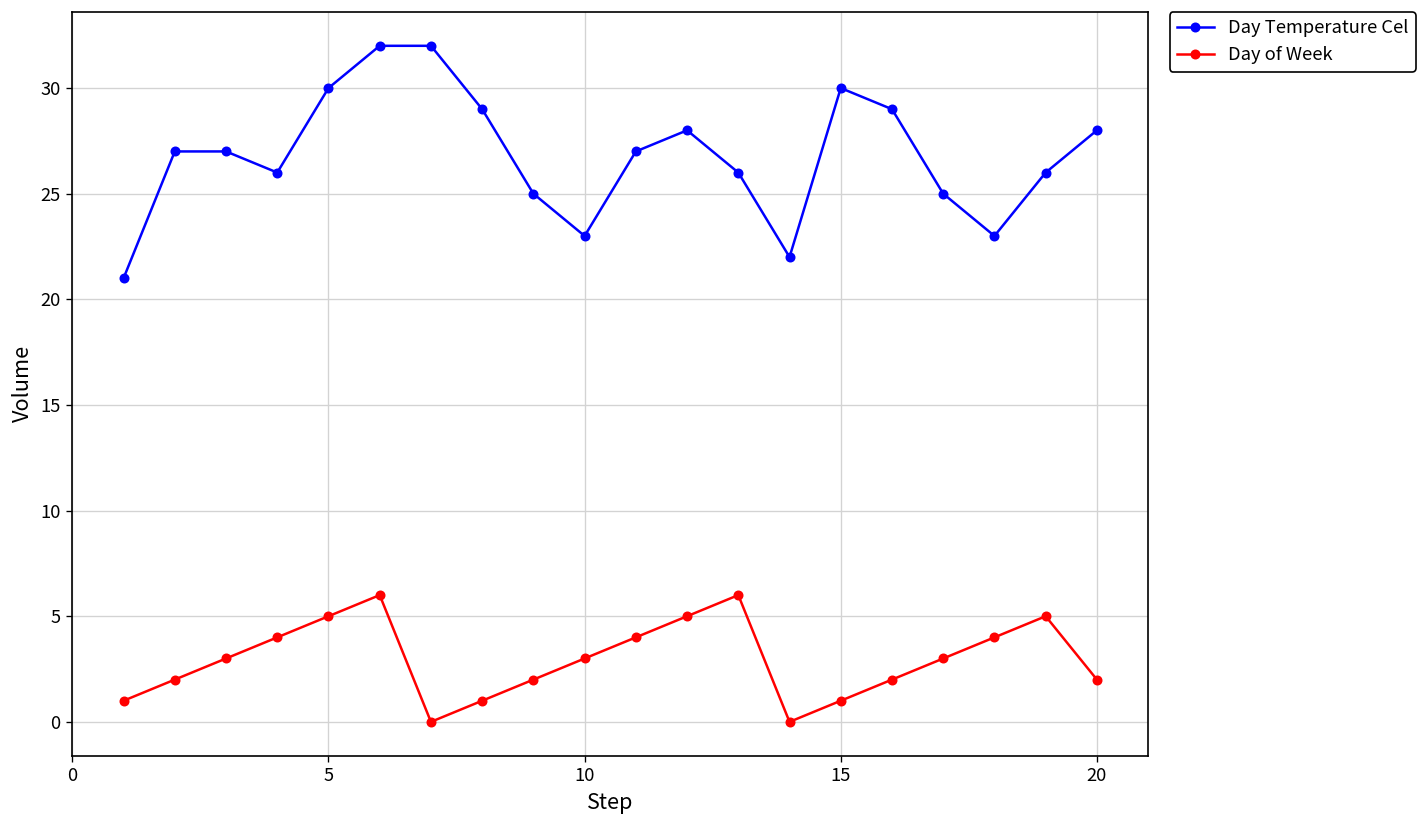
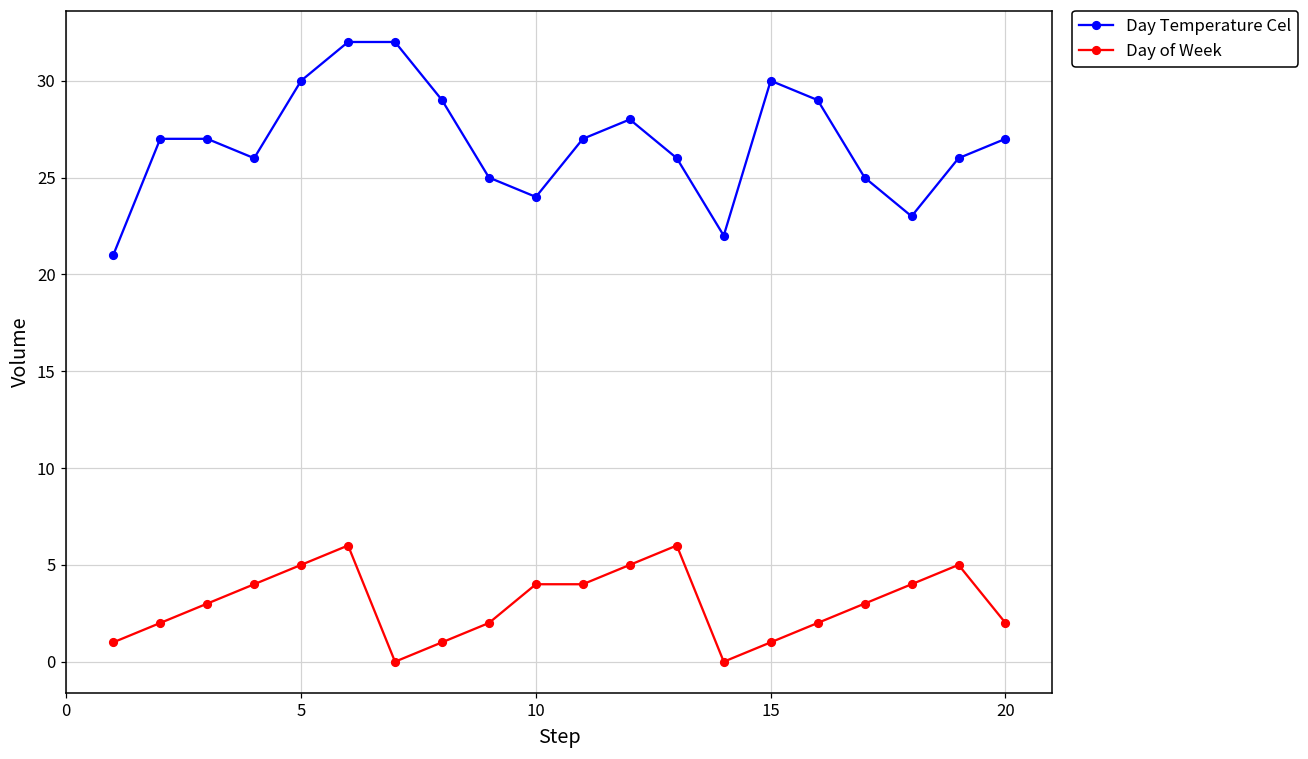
  {
    "Day Temperature Cel": {
      "5": 30,
-     "10": 23,
+     "10": 24,
      "15": 30,
-     "20": 28
+     "20": 27
    },
    "Day of Week": {
      "5": 5,
-     "10": 3,
+     "10": 4,
      "15": 1,
      "20": 2
    }
  }
